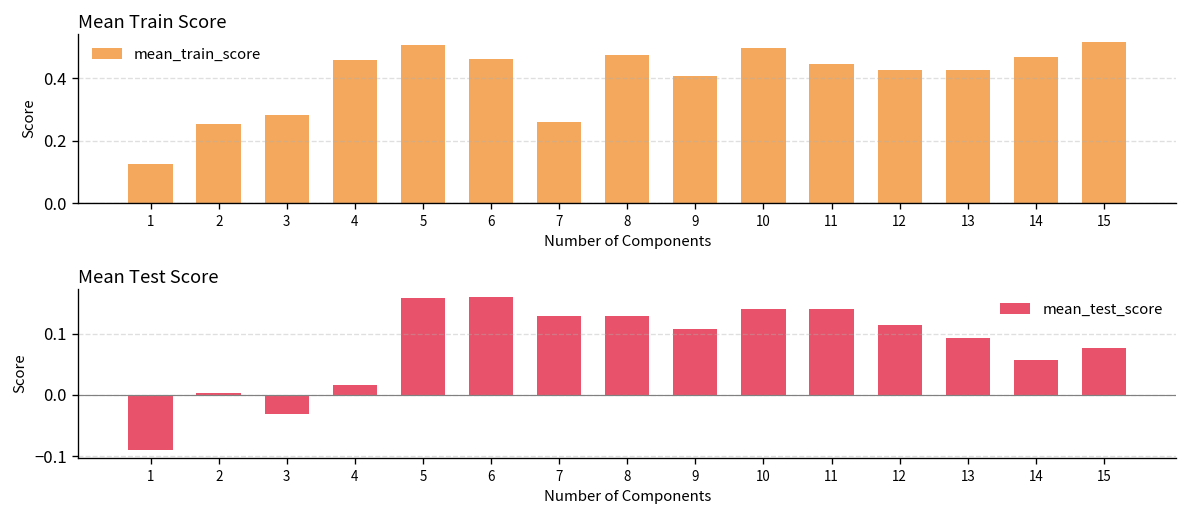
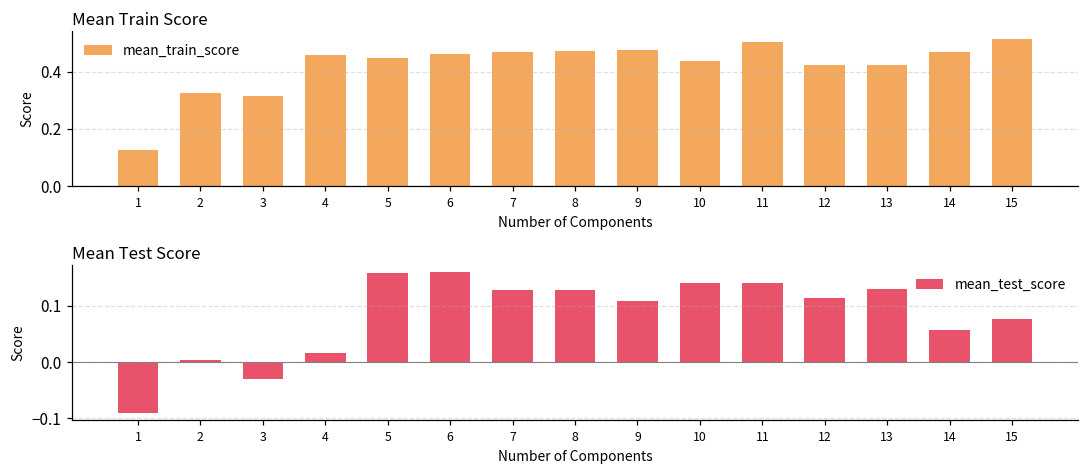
  {
    "Mean Train Score": {
      "1": 0.13,
-     "2": 0.25,
-     "3": 0.28,
+     "2": 0.33,
+     "3": 0.31,
      "4": 0.46,
-     "5": 0.51,
+     "5": 0.45,
      "6": 0.46,
-     "7": 0.26,
+     "7": 0.47,
      "8": 0.47,
-     "9": 0.41,
-     "10": 0.50,
-     "11": 0.44,
+     "9": 0.48,
+     "10": 0.44,
+     "11": 0.50,
      "12": 0.42,
      "13": 0.42,
      "14": 0.47,
      "15": 0.51
    },
    "Mean Test Score": {
      "1": -0.09,
      "3": -0.03,
      "4": 0.02,
      "5": 0.16,
      "6": 0.16,
      "7": 0.13,
      "8": 0.13,
      "9": 0.11,
      "10": 0.14,
      "11": 0.14,
      "12": 0.11,
-     "13": 0.09,
+     "13": 0.13,
      "14": 0.06,
      "15": 0.08
    }
  }
